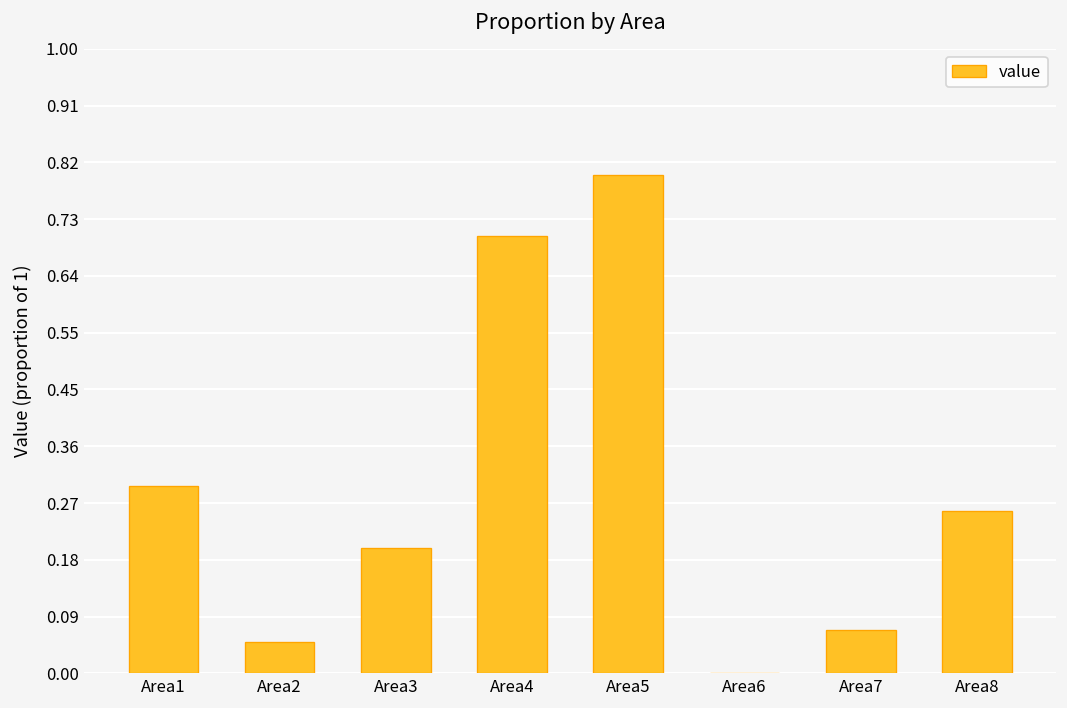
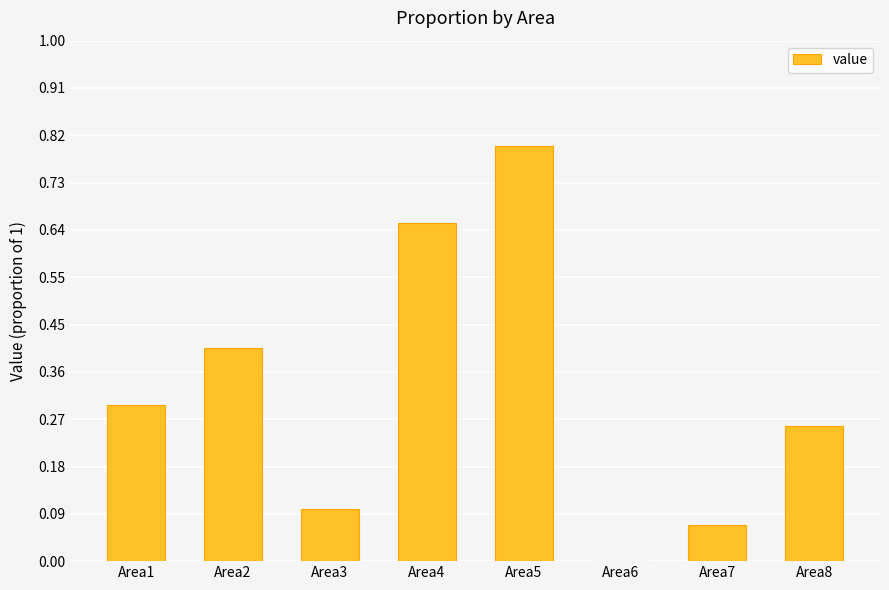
  {
    "Area1": 0.30,
-   "Area2": 0.05,
-   "Area3": 0.2,
-   "Area4": 0.70,
+   "Area2": 0.41,
+   "Area3": 0.1,
+   "Area4": 0.65,
    "Area5": 0.80,
    "Area7": 0.07,
    "Area8": 0.26
  }
